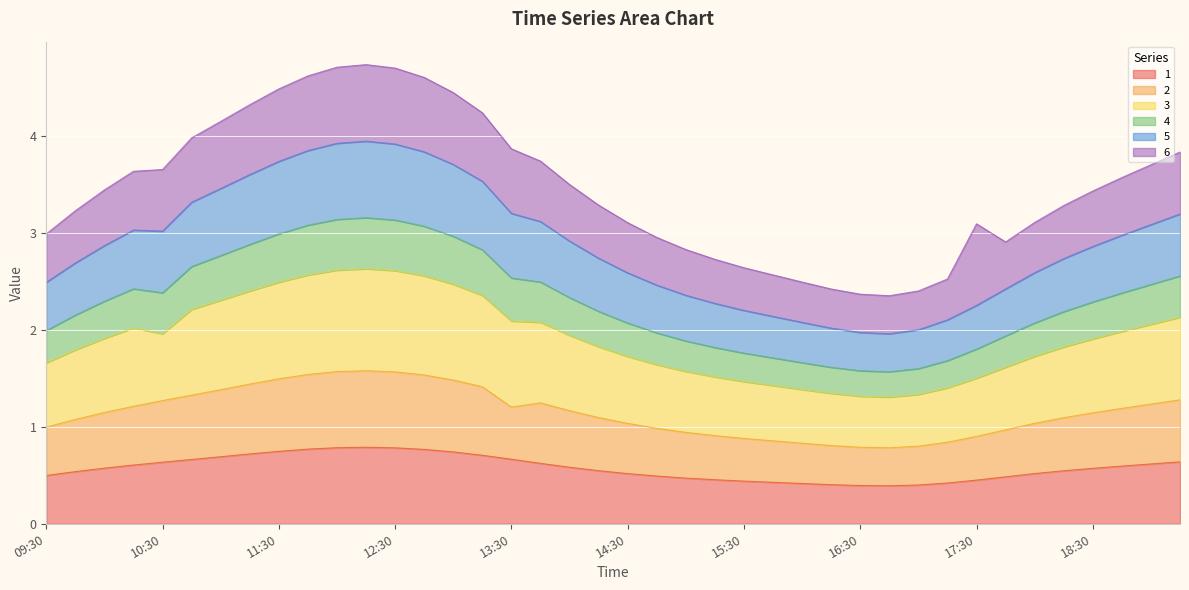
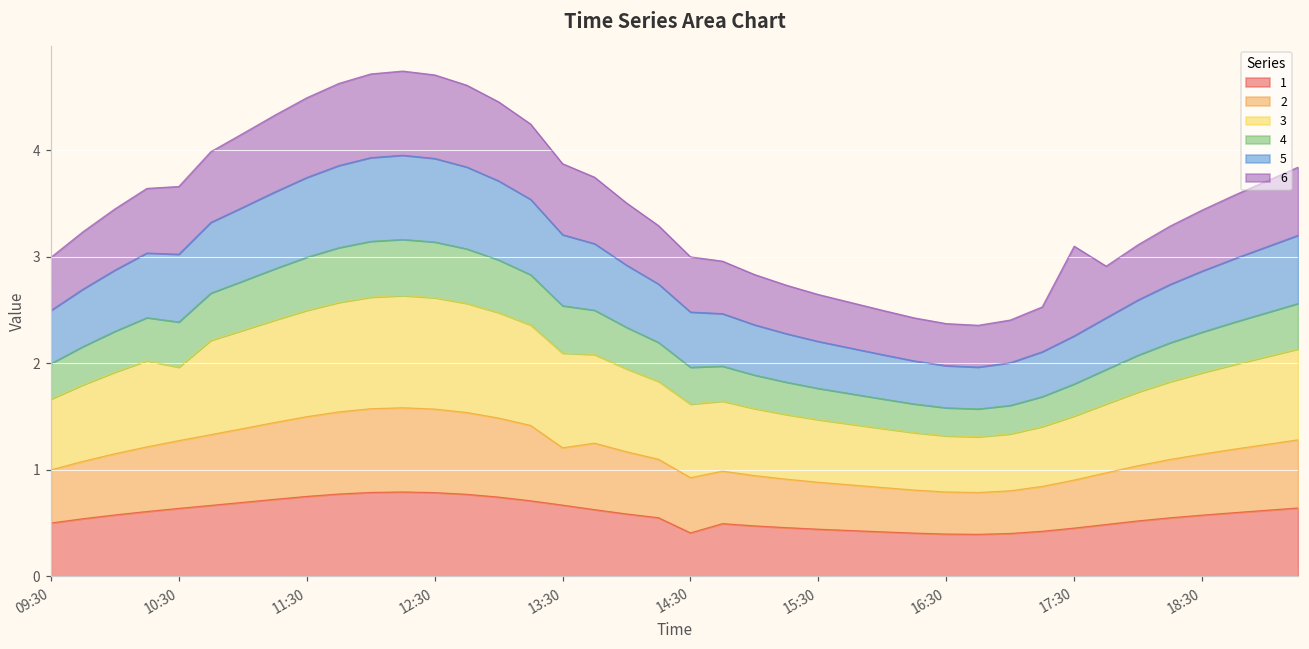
  {
    "1": {
      "09:30": 0.5,
      "10:30": 0.6,
      "11:30": 0.7,
      "12:30": 0.8,
      "13:30": 0.7,
-     "14:30": 0.5,
+     "14:30": 0.4,
      "15:30": 0.4,
      "16:30": 0.4,
      "17:30": 0.5,
      "18:30": 0.6
    },
    "4": {
      "09:30": 0.3,
      "10:30": 0.4,
      "11:30": 0.5,
      "12:30": 0.5,
      "13:30": 0.4,
      "14:30": 0.3,
      "15:30": 0.3,
      "16:30": 0.3,
      "17:30": 0.3,
      "18:30": 0.4
    },
    "5": {
      "09:30": 0.5,
      "10:30": 0.6,
      "11:30": 0.7,
      "12:30": 0.8,
      "13:30": 0.7,
      "14:30": 0.5,
      "15:30": 0.4,
      "16:30": 0.4,
      "17:30": 0.5,
      "18:30": 0.6
    },
    "6": {
      "09:30": 0.5,
      "10:30": 0.6,
      "11:30": 0.7,
      "12:30": 0.8,
      "13:30": 0.7,
      "14:30": 0.5,
      "15:30": 0.4,
      "16:30": 0.4,
      "17:30": 0.8,
      "18:30": 0.6
    }
  }
